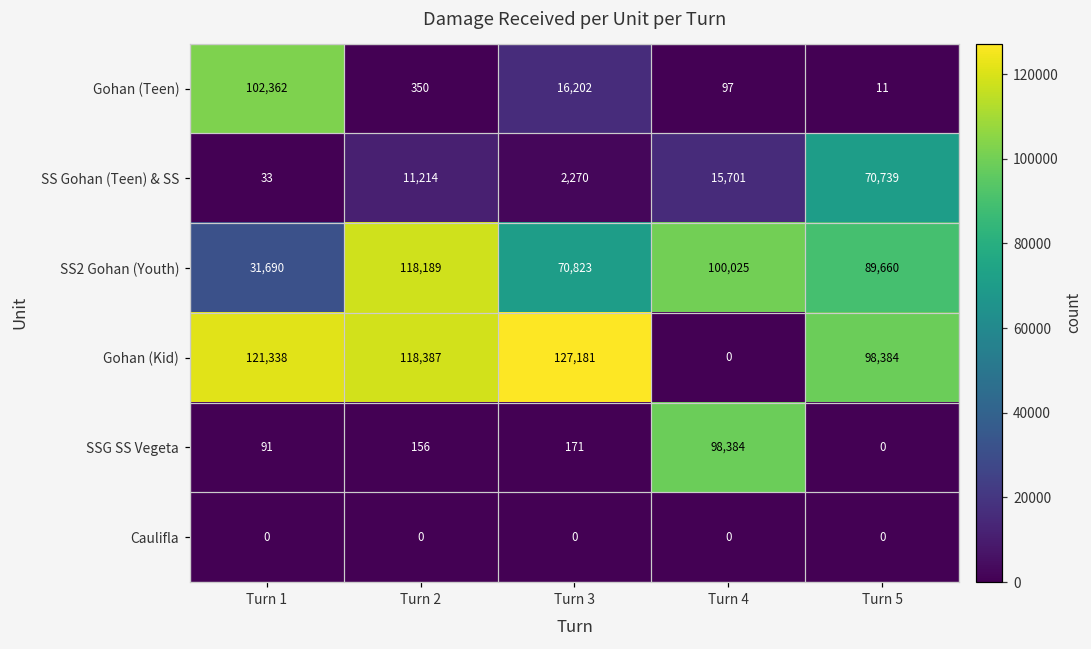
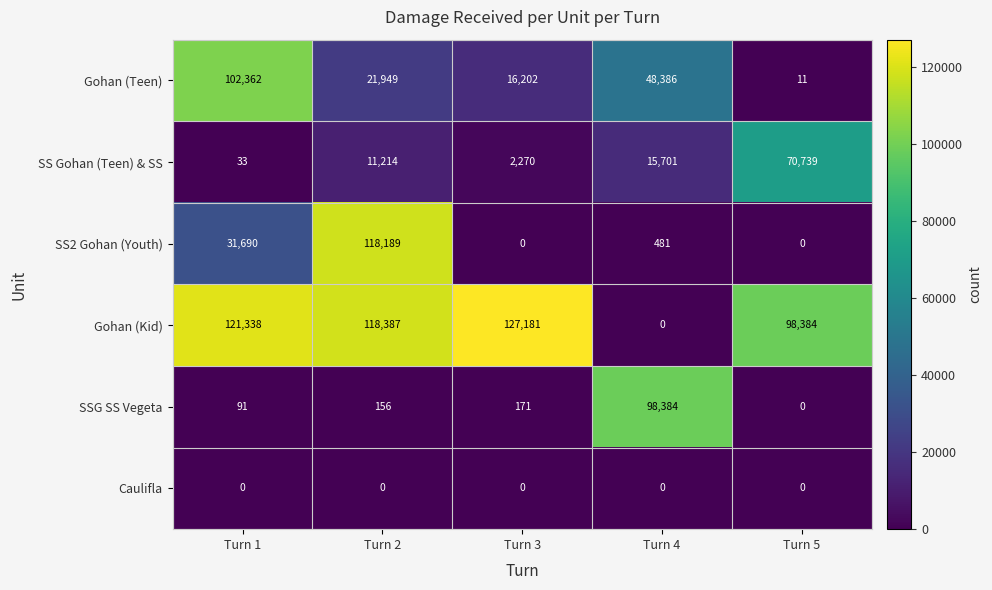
  {
    "Gohan (Teen)": {
      "Turn 1": "102,362",
-     "Turn 2": "350",
+     "Turn 2": "21,949",
      "Turn 3": "16,202",
-     "Turn 4": "97",
+     "Turn 4": "48,386",
      "Turn 5": "11"
    },
    "SS Gohan (Teen) & SS": {
      "Turn 1": "33",
      "Turn 2": "11,214",
      "Turn 3": "2,270",
      "Turn 4": "15,701",
      "Turn 5": "70,739"
    },
    "SS2 Gohan (Youth)": {
      "Turn 1": "31,690",
      "Turn 2": "118,189",
-     "Turn 3": "70,823",
-     "Turn 4": "100,025",
-     "Turn 5": "89,660"
+     "Turn 3": "0",
+     "Turn 4": "481",
+     "Turn 5": "0"
    },
    "Gohan (Kid)": {
      "Turn 1": "121,338",
      "Turn 2": "118,387",
      "Turn 3": "127,181",
      "Turn 4": "0",
      "Turn 5": "98,384"
    },
    "SSG SS Vegeta": {
      "Turn 1": "91",
      "Turn 2": "156",
      "Turn 3": "171",
      "Turn 4": "98,384",
      "Turn 5": "0"
    },
    "Caulifla": {
      "Turn 1": "0",
      "Turn 2": "0",
      "Turn 3": "0",
      "Turn 4": "0",
      "Turn 5": "0"
    }
  }
